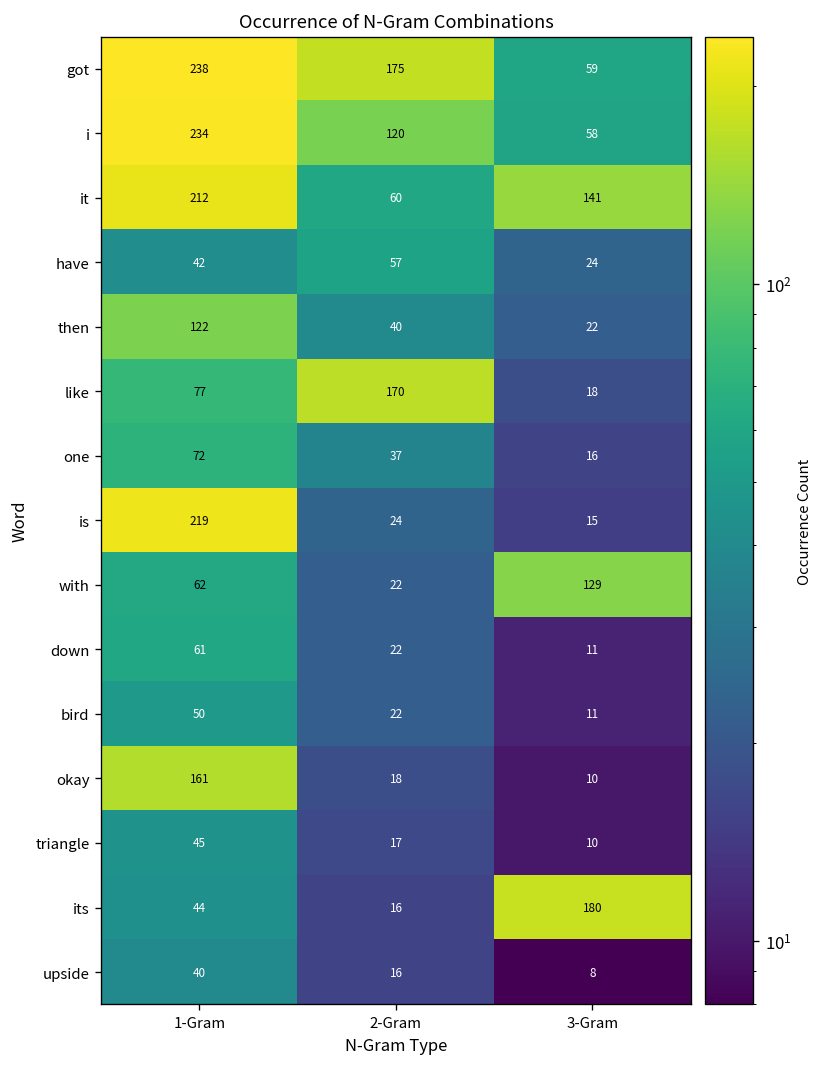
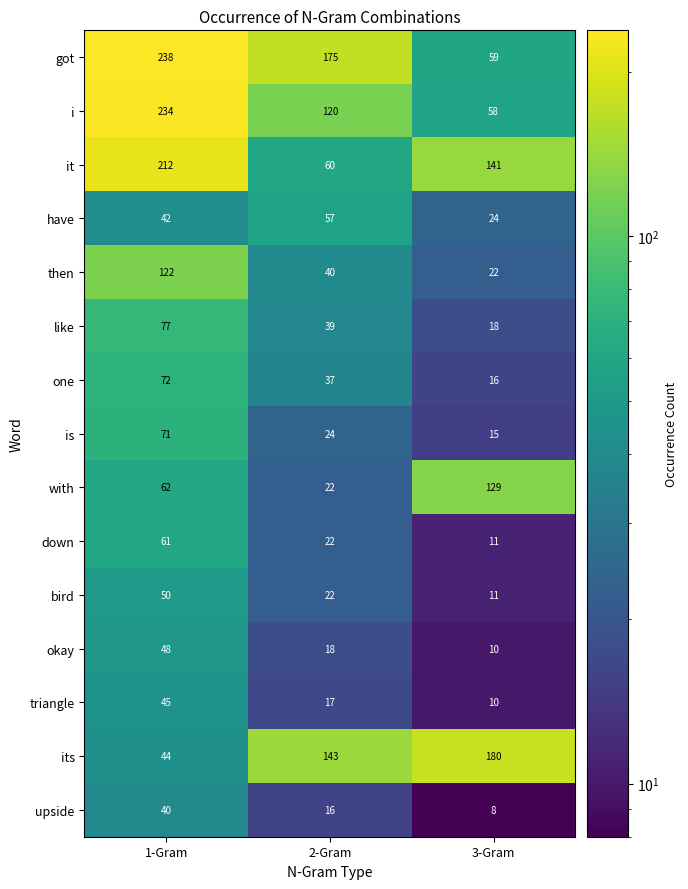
  {
    "got": {
      "1-Gram": 238,
      "2-Gram": 175,
      "3-Gram": 59
    },
    "i": {
      "1-Gram": 234,
      "2-Gram": 120,
      "3-Gram": 58
    },
    "it": {
      "1-Gram": 212,
      "2-Gram": 60,
      "3-Gram": 141
    },
    "have": {
      "1-Gram": 42,
      "2-Gram": 57,
      "3-Gram": 24
    },
    "then": {
      "1-Gram": 122,
      "2-Gram": 40,
      "3-Gram": 22
    },
    "like": {
      "1-Gram": 77,
-     "2-Gram": 170,
+     "2-Gram": 39,
      "3-Gram": 18
    },
    "one": {
      "1-Gram": 72,
      "2-Gram": 37,
      "3-Gram": 16
    },
    "is": {
-     "1-Gram": 219,
+     "1-Gram": 71,
      "2-Gram": 24,
      "3-Gram": 15
    },
    "with": {
      "1-Gram": 62,
      "2-Gram": 22,
      "3-Gram": 129
    },
    "down": {
      "1-Gram": 61,
      "2-Gram": 22,
      "3-Gram": 11
    },
    "bird": {
      "1-Gram": 50,
      "2-Gram": 22,
      "3-Gram": 11
    },
    "okay": {
-     "1-Gram": 161,
+     "1-Gram": 48,
      "2-Gram": 18,
      "3-Gram": 10
    },
    "triangle": {
      "1-Gram": 45,
      "2-Gram": 17,
      "3-Gram": 10
    },
    "its": {
      "1-Gram": 44,
-     "2-Gram": 16,
+     "2-Gram": 143,
      "3-Gram": 180
    },
    "upside": {
      "1-Gram": 40,
      "2-Gram": 16,
      "3-Gram": 8
    }
  }
